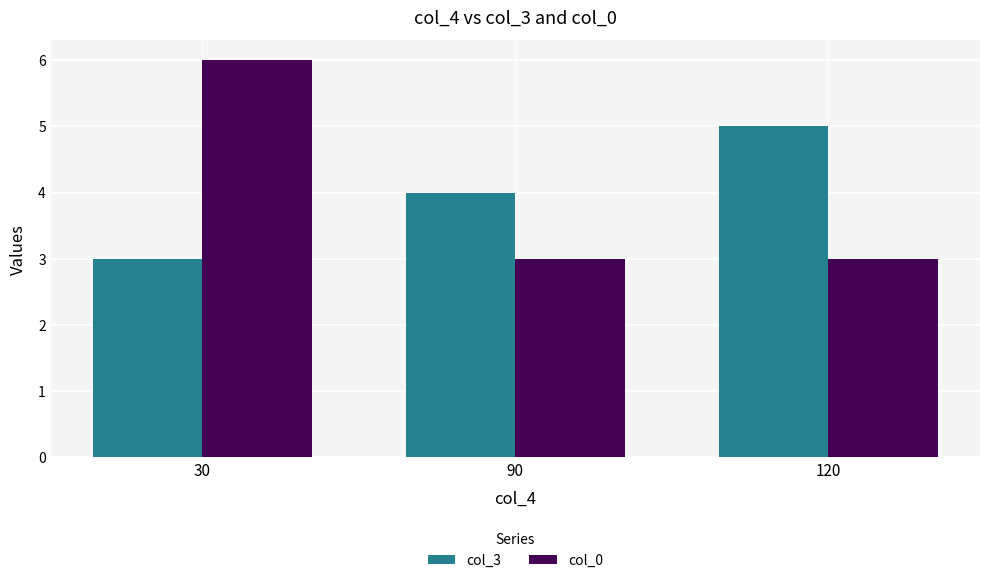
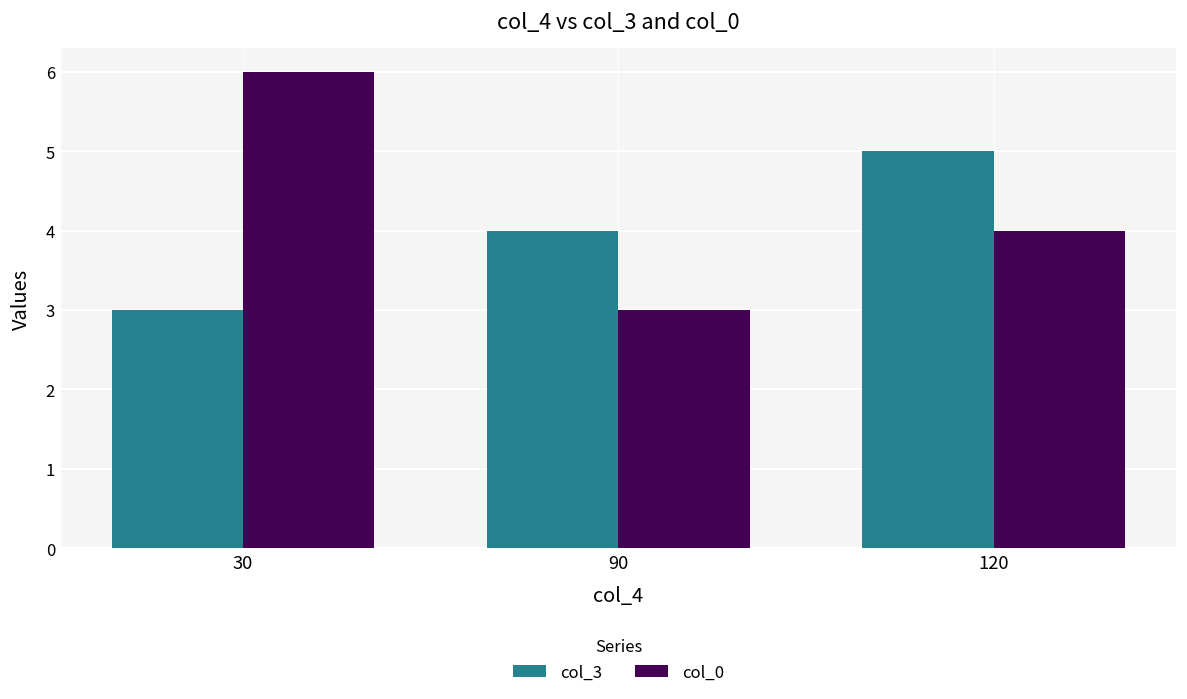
  {
    "col_3": {
      "30": 3,
      "90": 4,
      "120": 5
    },
    "col_0": {
      "30": 6,
      "90": 3,
-     "120": 3
+     "120": 4
    }
  }
